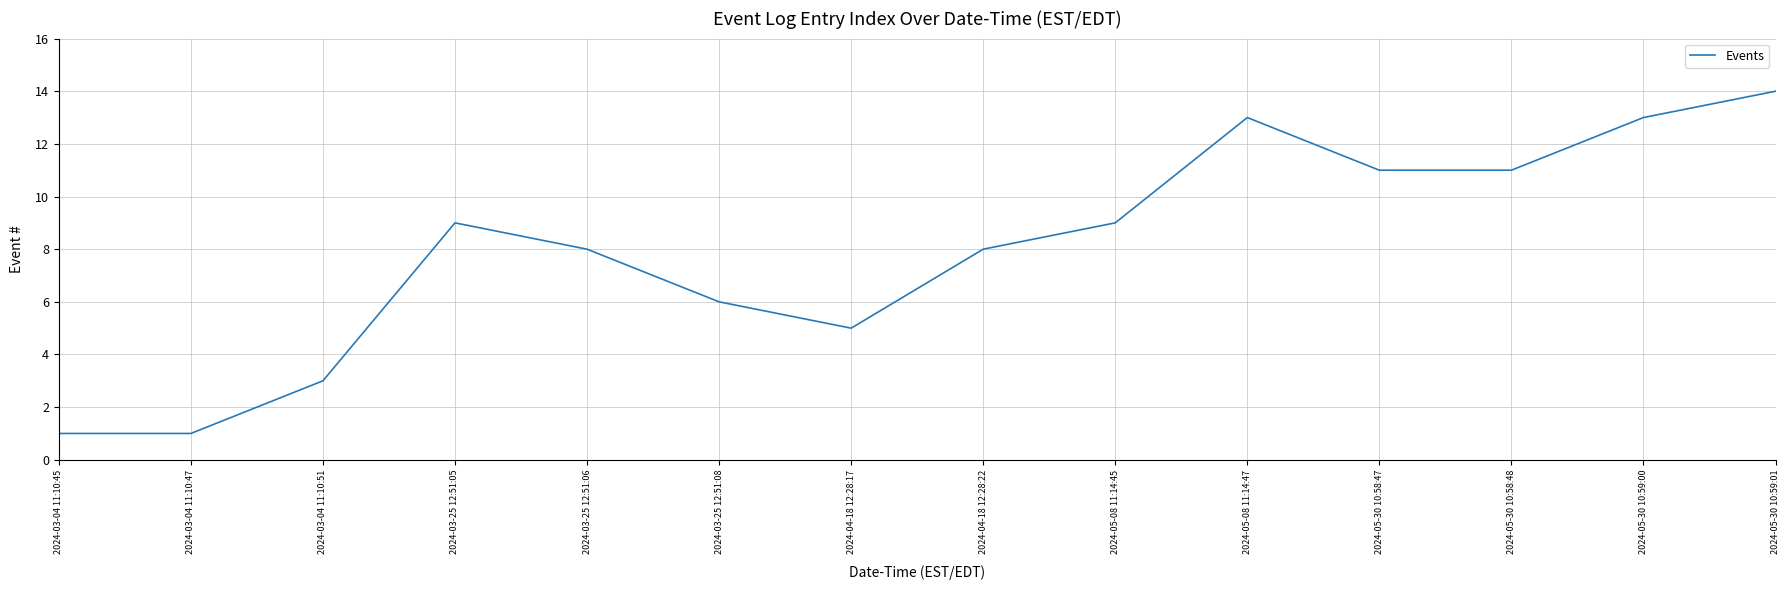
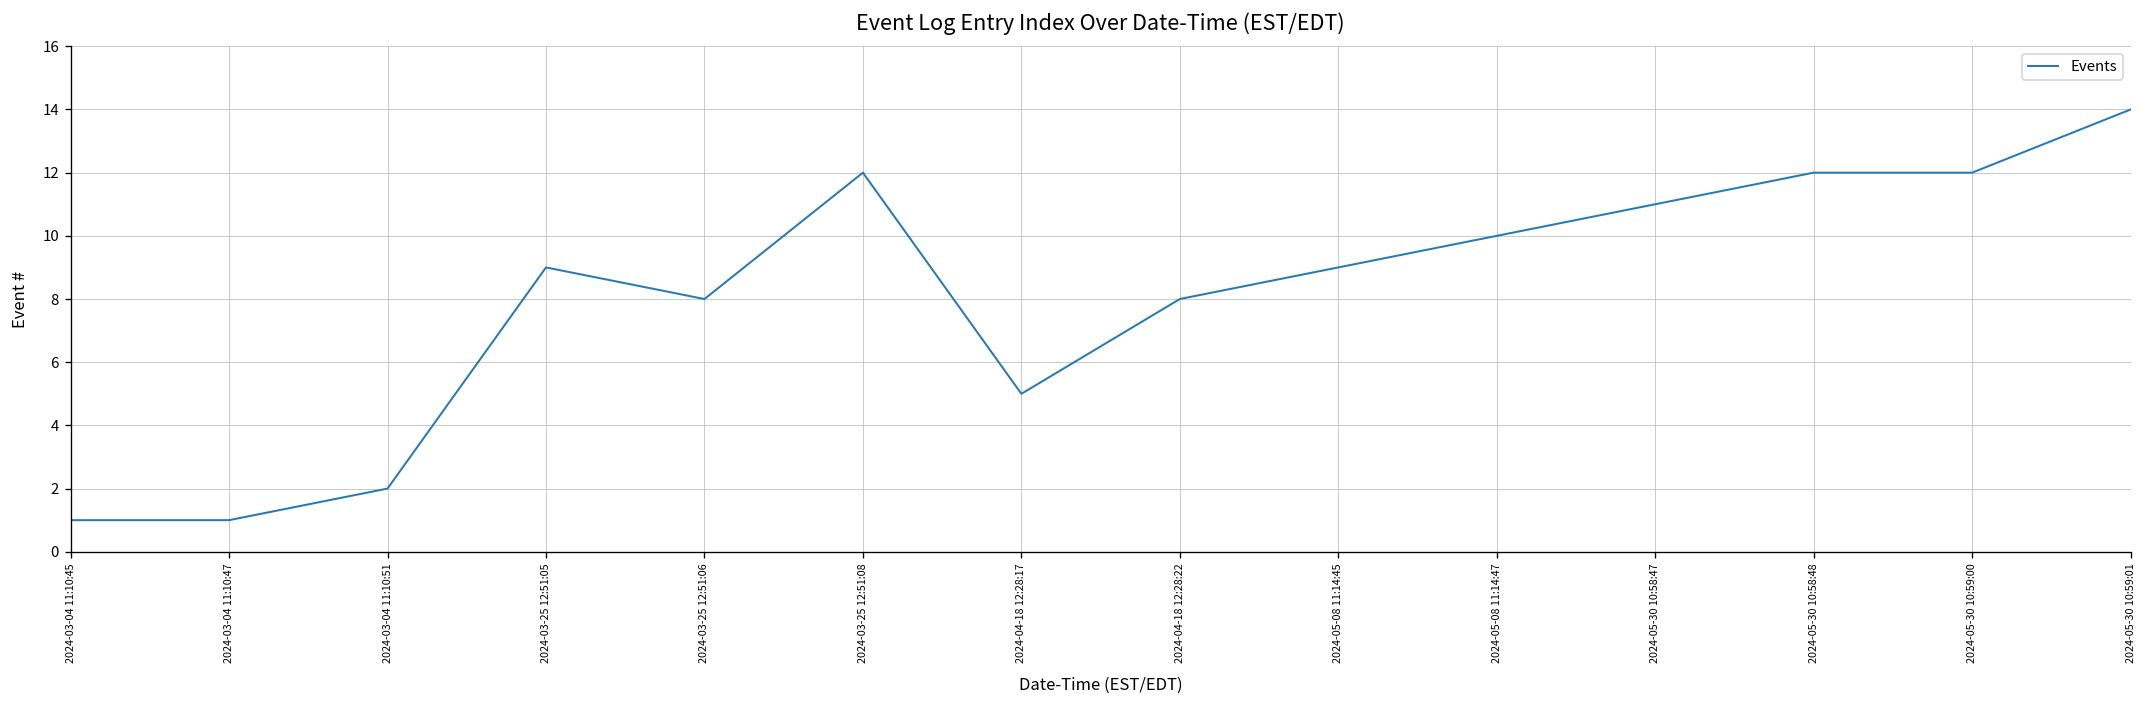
  {
    "2024-03-04 11:10:45": 1,
    "2024-03-04 11:10:47": 1,
-   "2024-03-04 11:10:51": 3,
+   "2024-03-04 11:10:51": 2,
    "2024-03-25 12:51:05": 9,
    "2024-03-25 12:51:06": 8,
-   "2024-03-25 12:51:08": 6,
+   "2024-03-25 12:51:08": 12,
    "2024-04-18 12:28:17": 5,
    "2024-04-18 12:28:22": 8,
    "2024-05-08 11:14:45": 9,
-   "2024-05-08 11:14:47": 13,
+   "2024-05-08 11:14:47": 10,
    "2024-05-30 10:58:47": 11,
-   "2024-05-30 10:58:48": 11,
-   "2024-05-30 10:59:00": 13,
+   "2024-05-30 10:58:48": 12,
+   "2024-05-30 10:59:00": 12,
    "2024-05-30 10:59:01": 14
  }
